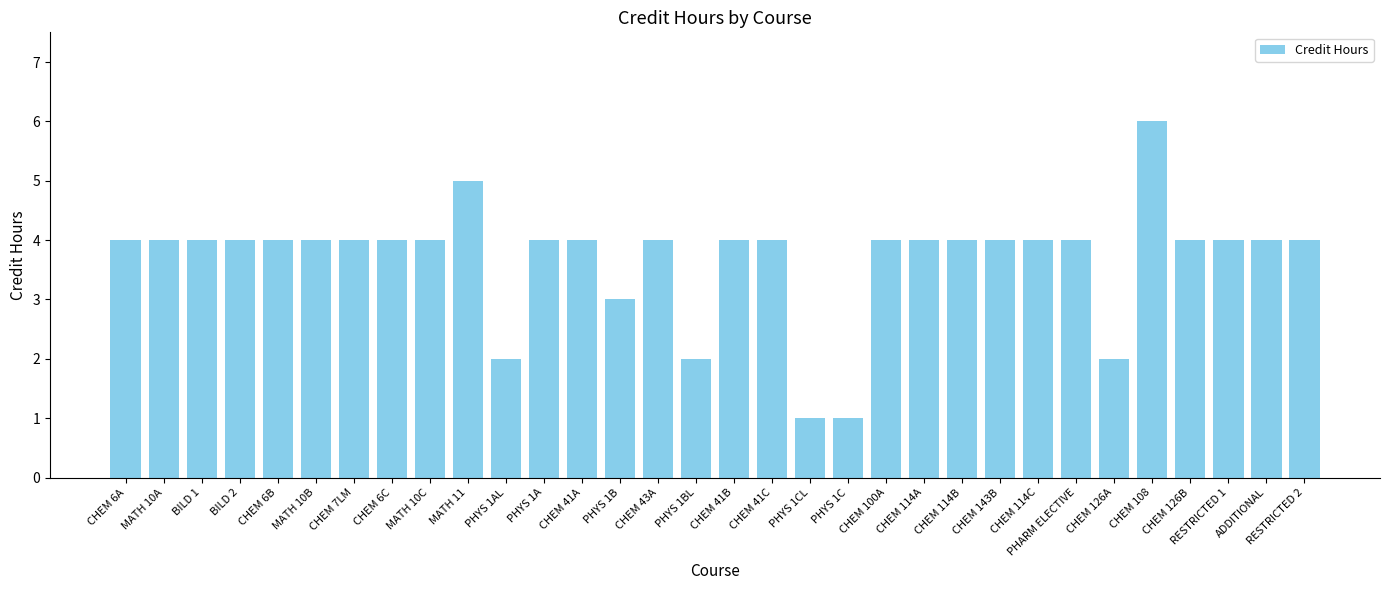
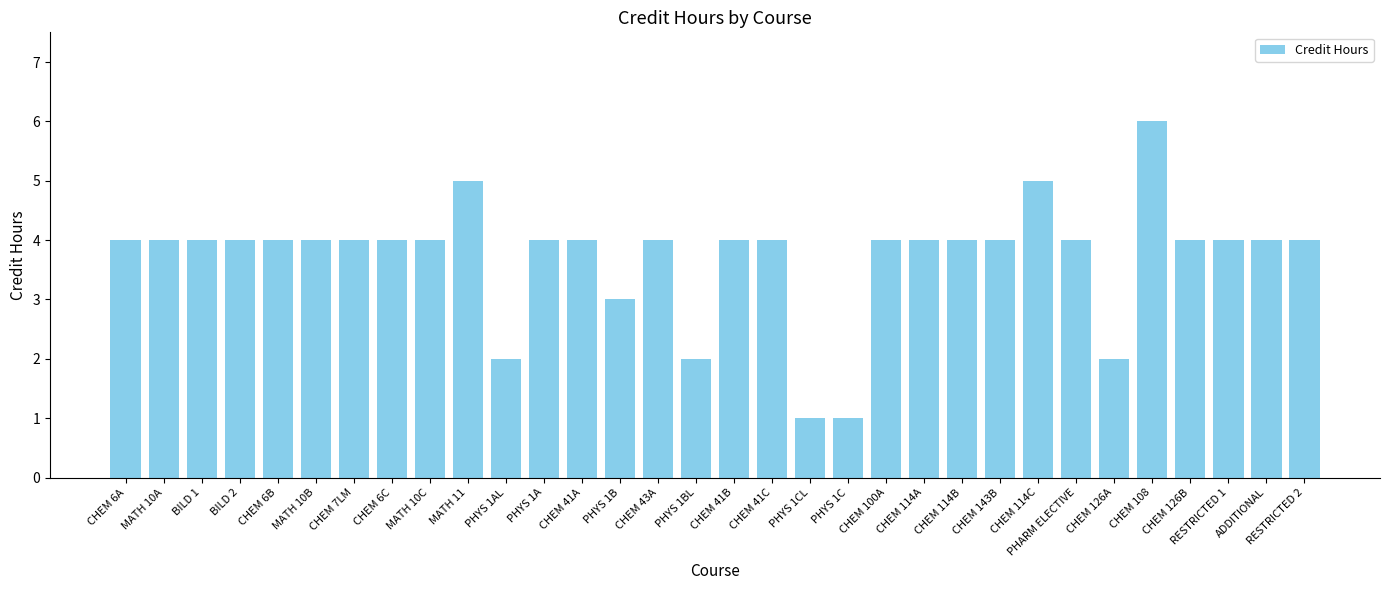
  {
    "CHEM 6A": 4,
    "MATH 10A": 4,
    "BILD 1": 4,
    "BILD 2": 4,
    "CHEM 6B": 4,
    "MATH 10B": 4,
    "CHEM 7LM": 4,
    "CHEM 6C": 4,
    "MATH 10C": 4,
    "MATH 11": 5,
    "PHYS 1AL": 2,
    "PHYS 1A": 4,
    "CHEM 41A": 4,
    "PHYS 1B": 3,
    "CHEM 43A": 4,
    "PHYS 1BL": 2,
    "CHEM 41B": 4,
    "CHEM 41C": 4,
    "PHYS 1CL": 1,
    "PHYS 1C": 1,
    "CHEM 100A": 4,
    "CHEM 114A": 4,
    "CHEM 114B": 4,
    "CHEM 143B": 4,
-   "CHEM 114C": 4,
+   "CHEM 114C": 5,
    "PHARM ELECTIVE": 4,
    "CHEM 126A": 2,
    "CHEM 108": 6,
    "CHEM 126B": 4,
    "RESTRICTED 1": 4,
    "ADDITIONAL": 4,
    "RESTRICTED 2": 4
  }
